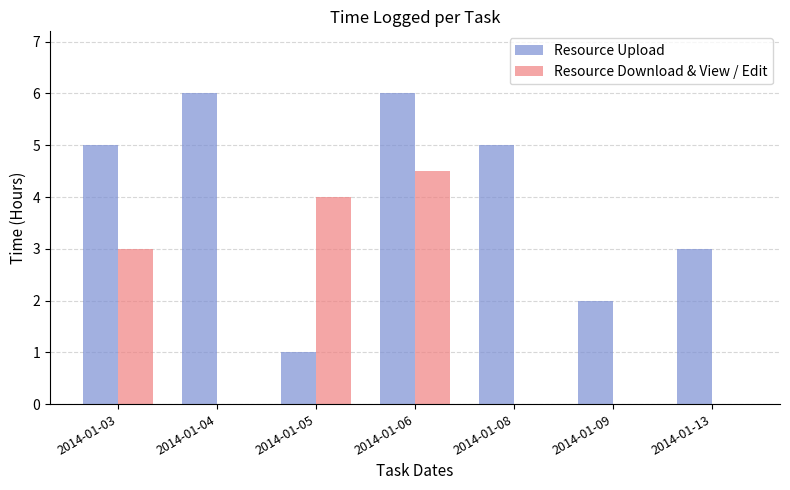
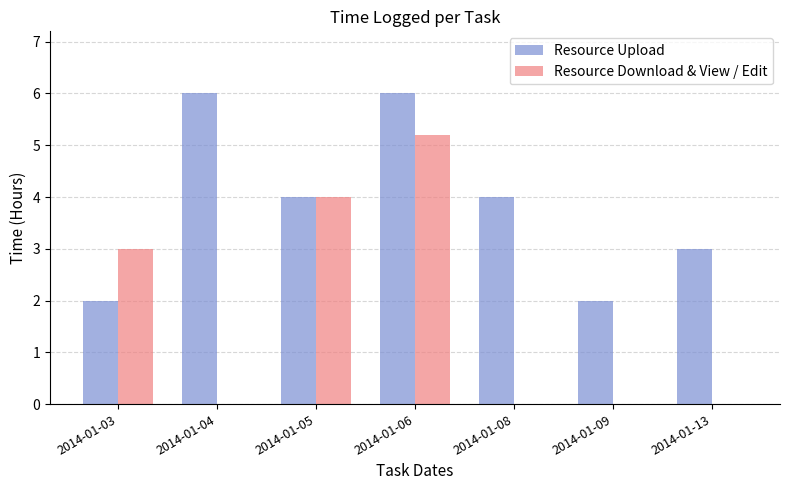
  {
    "Resource Upload": {
-     "2014-01-03": 5,
+     "2014-01-03": 2,
      "2014-01-04": 6,
-     "2014-01-05": 1,
+     "2014-01-05": 4,
      "2014-01-06": 6,
-     "2014-01-08": 5,
+     "2014-01-08": 4,
      "2014-01-09": 2,
      "2014-01-13": 3
    },
    "Resource Download & View / Edit": {
      "2014-01-03": 3.0,
      "2014-01-04": 0.0,
      "2014-01-05": 4.0,
-     "2014-01-06": 4.5,
+     "2014-01-06": 5.2,
      "2014-01-08": 0.0,
      "2014-01-09": 0.0,
      "2014-01-13": 0.0
    }
  }
